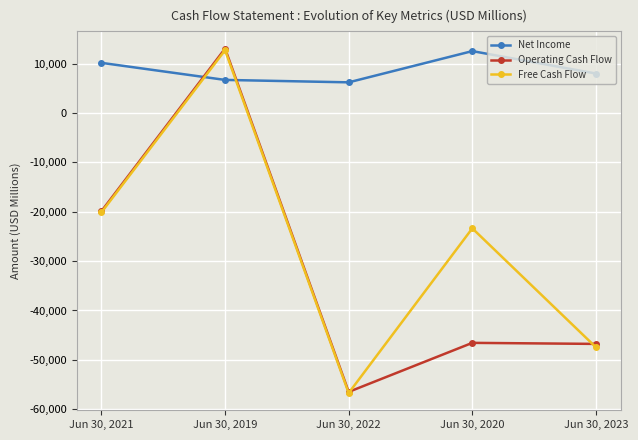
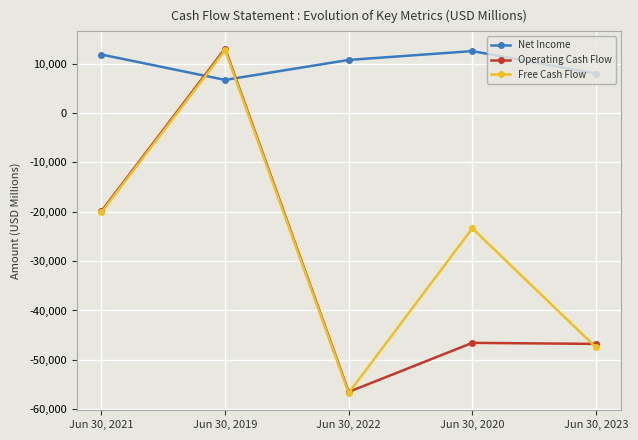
  {
    "Net Income": {
-     "Jun 30, 2021": "10,000",
+     "Jun 30, 2021": "12,000",
      "Jun 30, 2019": "7,000",
-     "Jun 30, 2022": "6,000",
+     "Jun 30, 2022": "11,000",
      "Jun 30, 2020": "13,000"
    },
    "Operating Cash Flow": {
      "Jun 30, 2020": "-47,000",
      "Jun 30, 2023": "-47,000"
    },
    "Free Cash Flow": {
      "Jun 30, 2020": "-23,000",
      "Jun 30, 2023": "-47,000"
    }
  }
